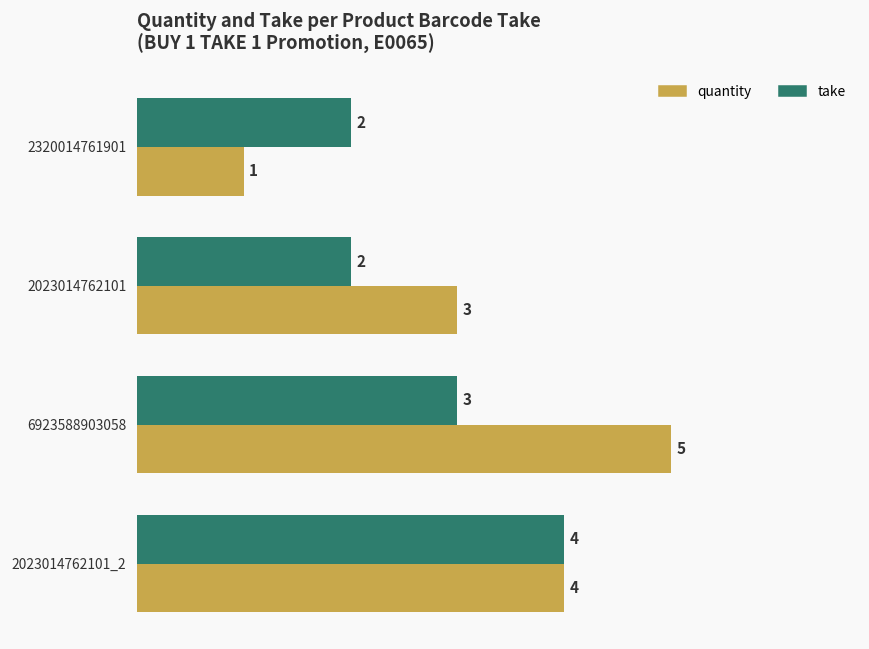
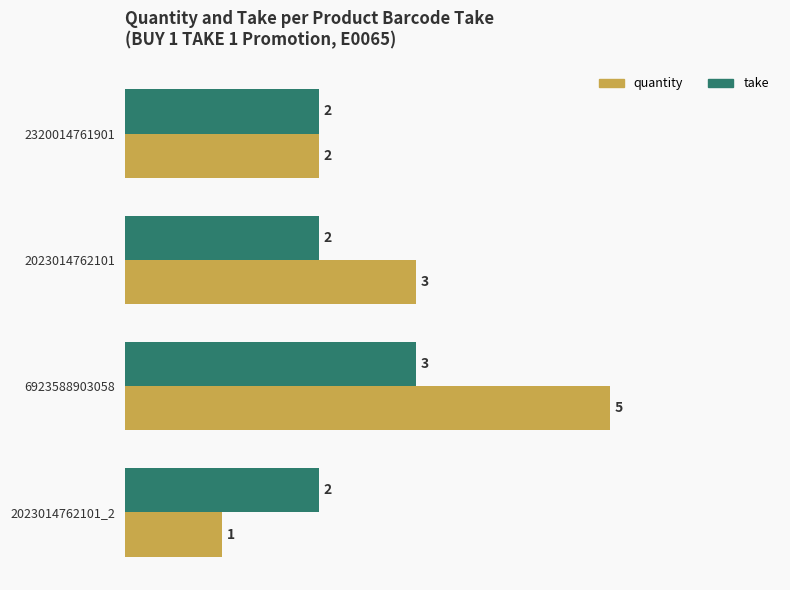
  {
    "quantity": {
-     "2320014761901": 1,
+     "2320014761901": 2,
      "2023014762101": 3,
      "6923588903058": 5,
-     "2023014762101_2": 4
+     "2023014762101_2": 1
    },
    "take": {
      "2320014761901": 2,
      "2023014762101": 2,
      "6923588903058": 3,
-     "2023014762101_2": 4
+     "2023014762101_2": 2
    }
  }
